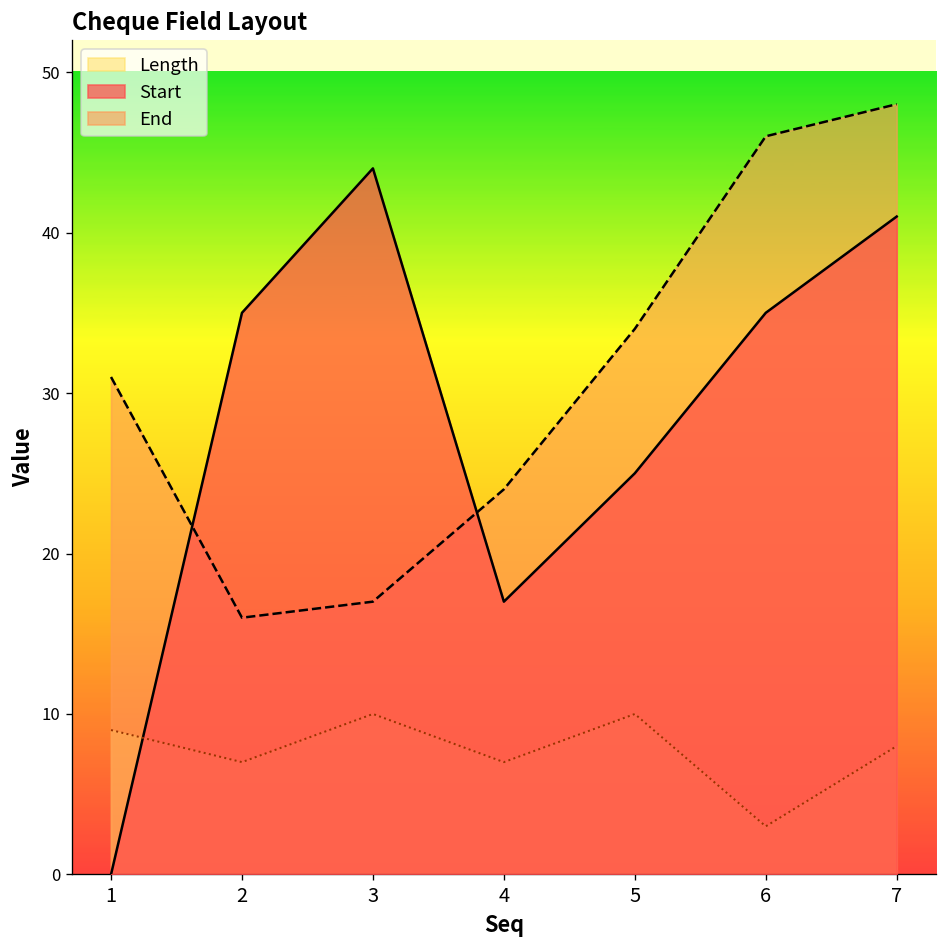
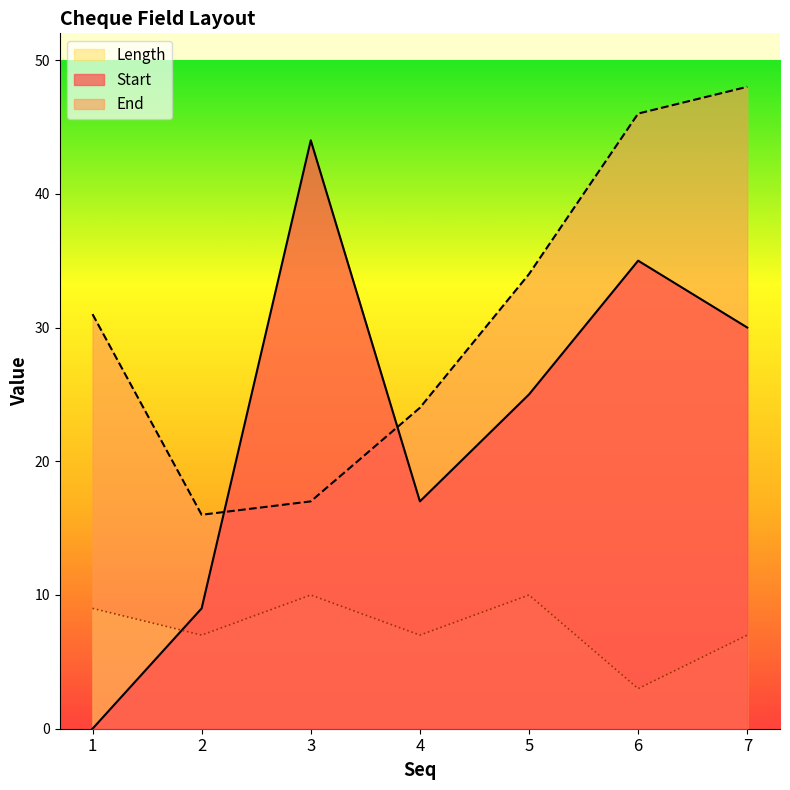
  {
    "Length": {
      "1": 9,
      "2": 7,
      "3": 10,
      "4": 7,
      "5": 10,
      "6": 3,
-     "7": 8
+     "7": 7
    },
    "Start": {
      "1": 0,
-     "2": 35,
+     "2": 9,
      "3": 44,
      "4": 17,
      "5": 25,
      "6": 35,
-     "7": 41
+     "7": 30
    },
    "End": {
      "1": 31,
      "2": 16,
      "3": 17,
      "4": 24,
      "5": 34,
      "6": 46,
      "7": 48
    }
  }
